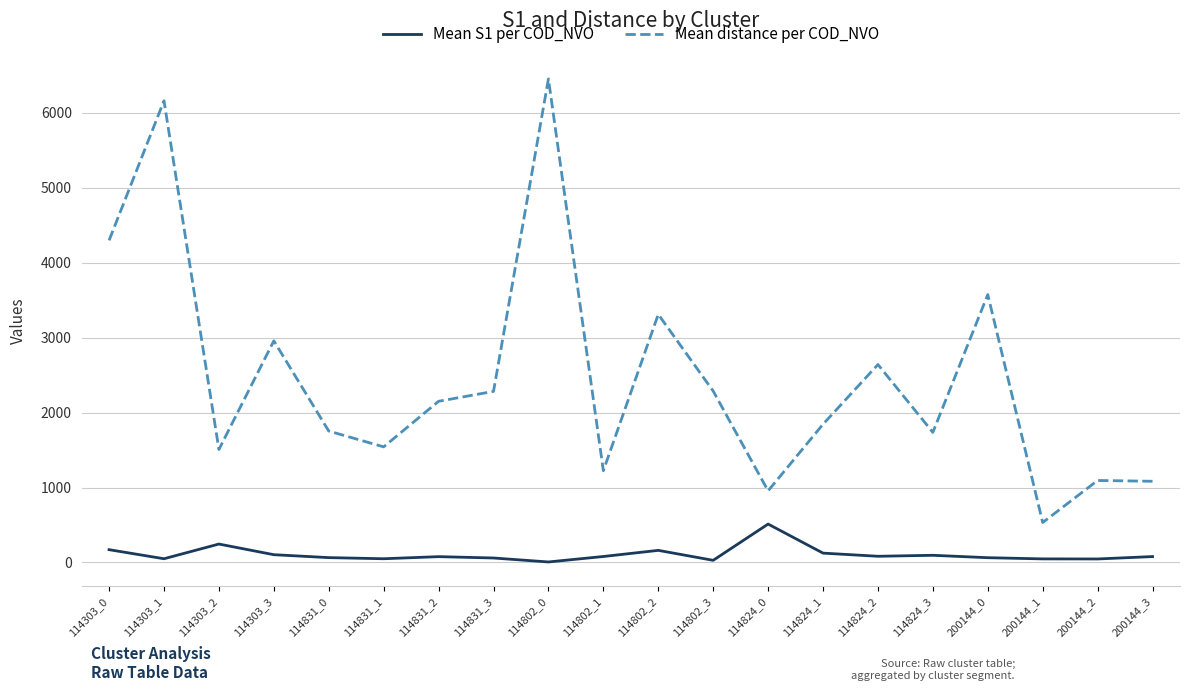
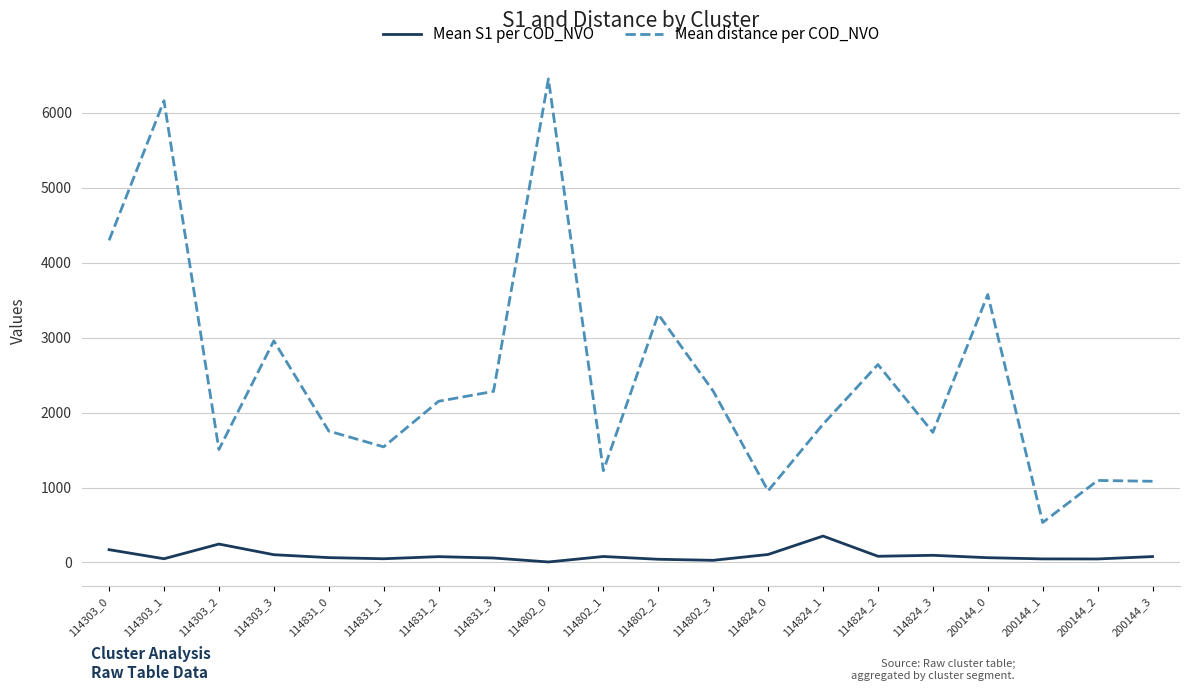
  {
    "Mean S1 per COD_NVO": {
      "114303_0": 200,
      "114303_1": 0,
      "114303_2": 200,
      "114303_3": 100,
      "114831_0": 100,
      "114831_1": 0,
      "114831_2": 100,
      "114831_3": 100,
      "114802_0": 0,
      "114802_1": 100,
-     "114802_2": 200,
+     "114802_2": 0,
      "114802_3": 0,
-     "114824_0": 500,
-     "114824_1": 100,
+     "114824_0": 100,
+     "114824_1": 400,
      "114824_2": 100,
      "114824_3": 100,
      "200144_0": 100,
      "200144_1": 0,
      "200144_2": 0,
      "200144_3": 100
    },
    "Mean distance per COD_NVO": {
      "114303_0": 4300,
      "114303_1": 6200,
      "114303_2": 1500,
      "114303_3": 3000,
      "114831_0": 1800,
      "114831_1": 1500,
      "114831_2": 2200,
      "114831_3": 2300,
      "114802_0": 6500,
      "114802_1": 1200,
      "114802_2": 3300,
      "114802_3": 2300,
      "114824_0": 1000,
      "114824_1": 1800,
      "114824_2": 2600,
      "114824_3": 1700,
      "200144_0": 3600,
      "200144_1": 500,
      "200144_2": 1100,
      "200144_3": 1100
    }
  }
